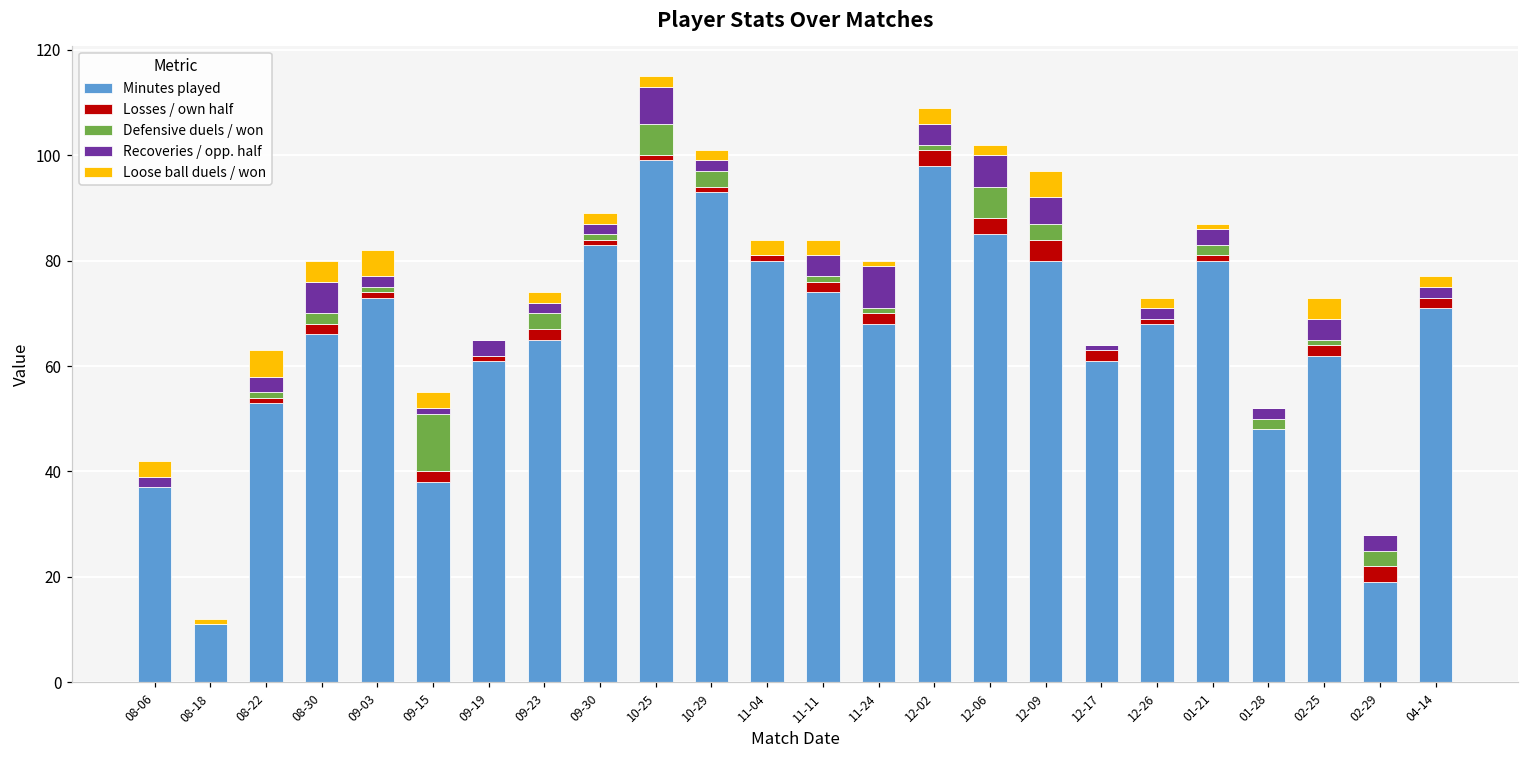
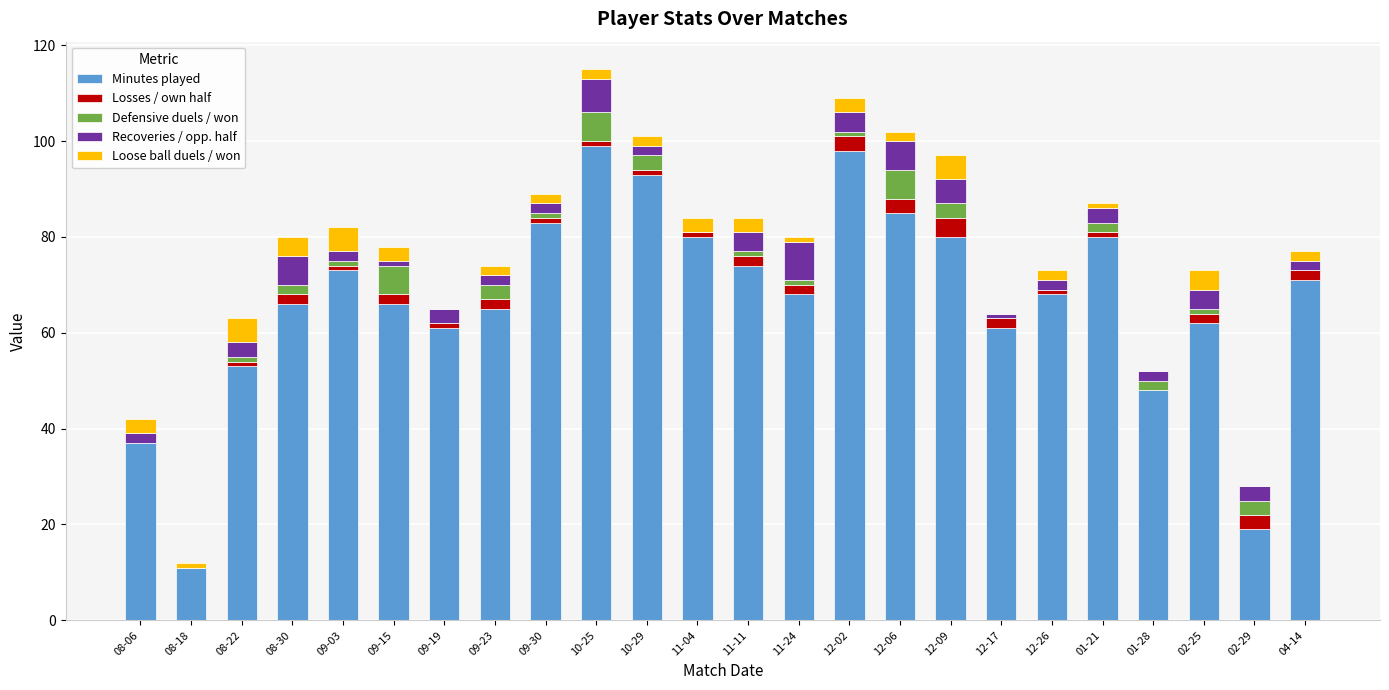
  {
    "Minutes played": {
      "08-06": 37,
      "08-18": 11,
      "08-22": 53,
      "08-30": 66,
      "09-03": 73,
-     "09-15": 38,
+     "09-15": 66,
      "09-19": 61,
      "09-23": 65,
      "09-30": 83,
      "10-25": 99,
      "10-29": 93,
      "11-04": 80,
      "11-11": 74,
      "11-24": 68,
      "12-02": 98,
      "12-06": 85,
      "12-09": 80,
      "12-17": 61,
      "12-26": 68,
      "01-21": 80,
      "01-28": 48,
      "02-25": 62,
      "02-29": 19,
      "04-14": 71
    },
    "Losses / own half": {
      "08-06": 0,
      "08-18": 0,
      "08-22": 1,
      "08-30": 2,
      "09-03": 1,
      "09-15": 2,
      "09-19": 1,
      "09-23": 2,
      "09-30": 1,
      "10-25": 1,
      "10-29": 1,
      "11-04": 1,
      "11-11": 2,
      "11-24": 2,
      "12-02": 3,
      "12-06": 3,
      "12-09": 4,
      "12-17": 2,
      "12-26": 1,
      "01-21": 1,
      "01-28": 0,
      "02-25": 2,
      "02-29": 3,
      "04-14": 2
    },
    "Defensive duels / won": {
      "08-06": 0,
      "08-18": 0,
      "08-22": 1,
      "08-30": 2,
      "09-03": 1,
-     "09-15": 11,
+     "09-15": 6,
      "09-19": 0,
      "09-23": 3,
      "09-30": 1,
      "10-25": 6,
      "10-29": 3,
      "11-04": 0,
      "11-11": 1,
      "11-24": 1,
      "12-02": 1,
      "12-06": 6,
      "12-09": 3,
      "12-17": 0,
      "12-26": 0,
      "01-21": 2,
      "01-28": 2,
      "02-25": 1,
      "02-29": 3,
      "04-14": 0
    },
    "Recoveries / opp. half": {
      "08-06": 2,
      "08-18": 0,
      "08-22": 3,
      "08-30": 6,
      "09-03": 2,
      "09-15": 1,
      "09-19": 3,
      "09-23": 2,
      "09-30": 2,
      "10-25": 7,
      "10-29": 2,
      "11-04": 0,
      "11-11": 4,
      "11-24": 8,
      "12-02": 4,
      "12-06": 6,
      "12-09": 5,
      "12-17": 1,
      "12-26": 2,
      "01-21": 3,
      "01-28": 2,
      "02-25": 4,
      "02-29": 3,
      "04-14": 2
    },
    "Loose ball duels / won": {
      "08-06": 3,
      "08-18": 1,
      "08-22": 5,
      "08-30": 4,
      "09-03": 5,
      "09-15": 3,
      "09-19": 0,
      "09-23": 2,
      "09-30": 2,
      "10-25": 2,
      "10-29": 2,
      "11-04": 3,
      "11-11": 3,
      "11-24": 1,
      "12-02": 3,
      "12-06": 2,
      "12-09": 5,
      "12-17": 0,
      "12-26": 2,
      "01-21": 1,
      "01-28": 0,
      "02-25": 4,
      "02-29": 0,
      "04-14": 2
    }
  }
